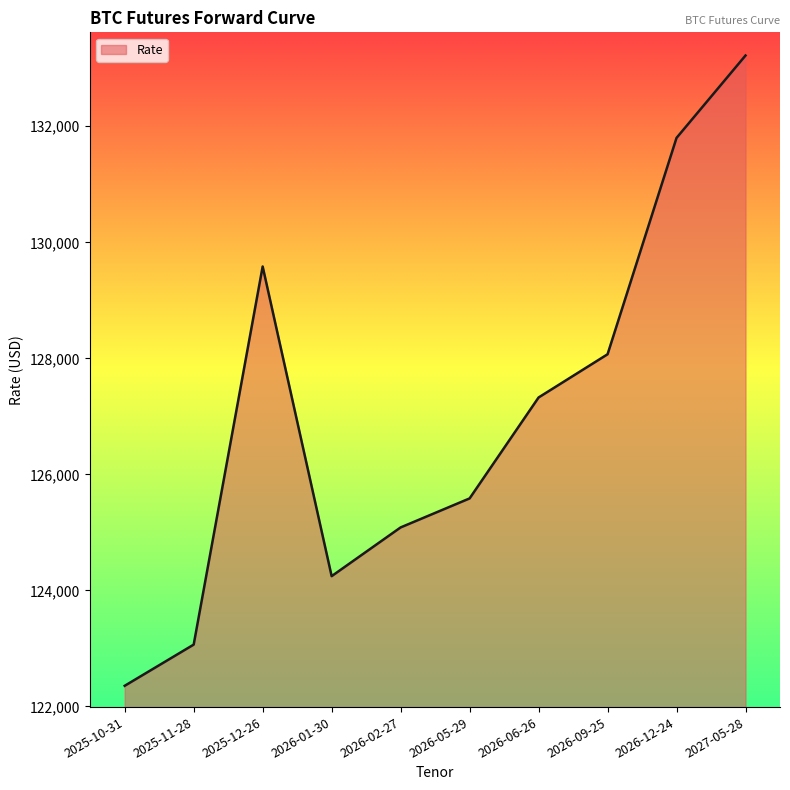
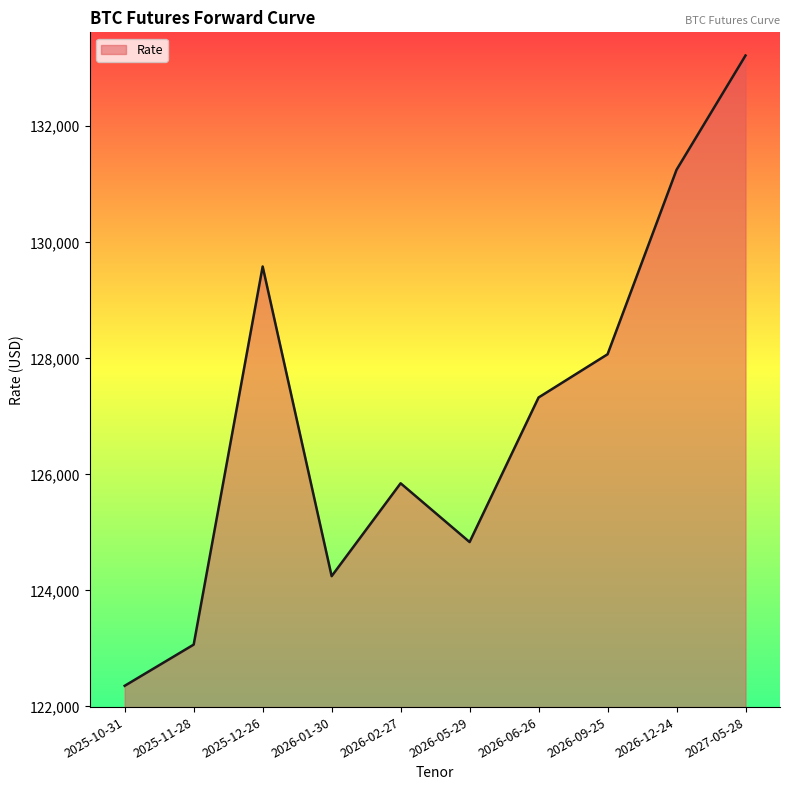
  {
    "2025-10-31": "122,400",
    "2025-11-28": "123,100",
    "2025-12-26": "129,600",
    "2026-01-30": "124,200",
-   "2026-02-27": "125,100",
-   "2026-05-29": "125,600",
+   "2026-02-27": "125,800",
+   "2026-05-29": "124,800",
    "2026-06-26": "127,300",
    "2026-09-25": "128,100",
-   "2026-12-24": "131,800",
+   "2026-12-24": "131,300",
    "2027-05-28": "133,200"
  }
